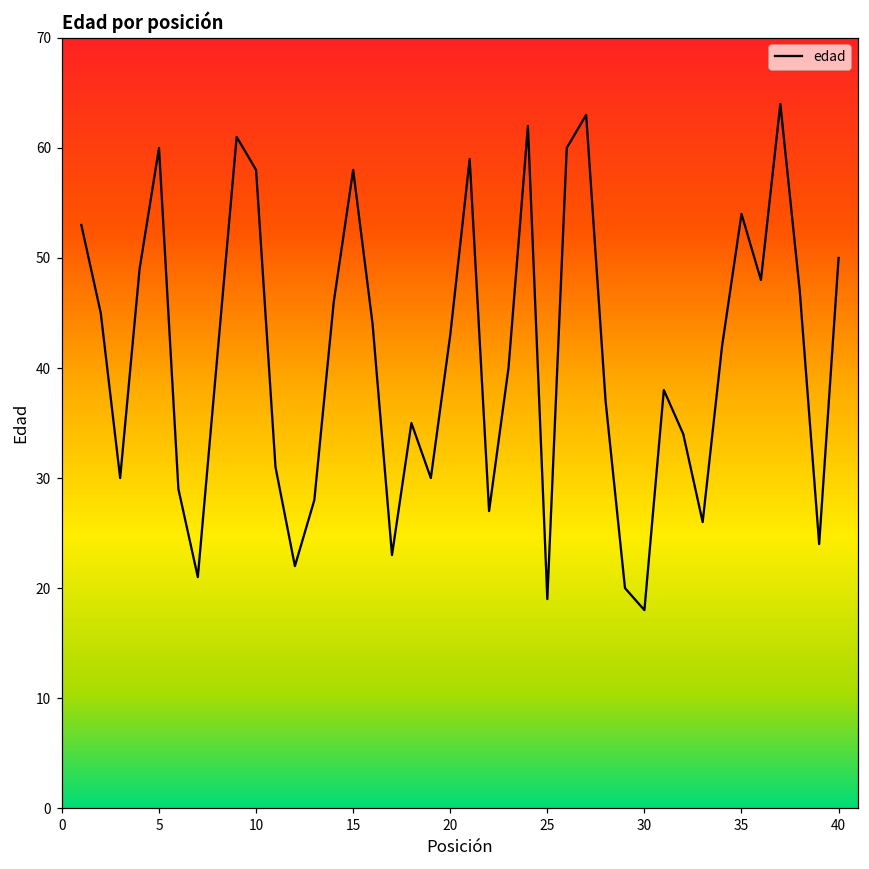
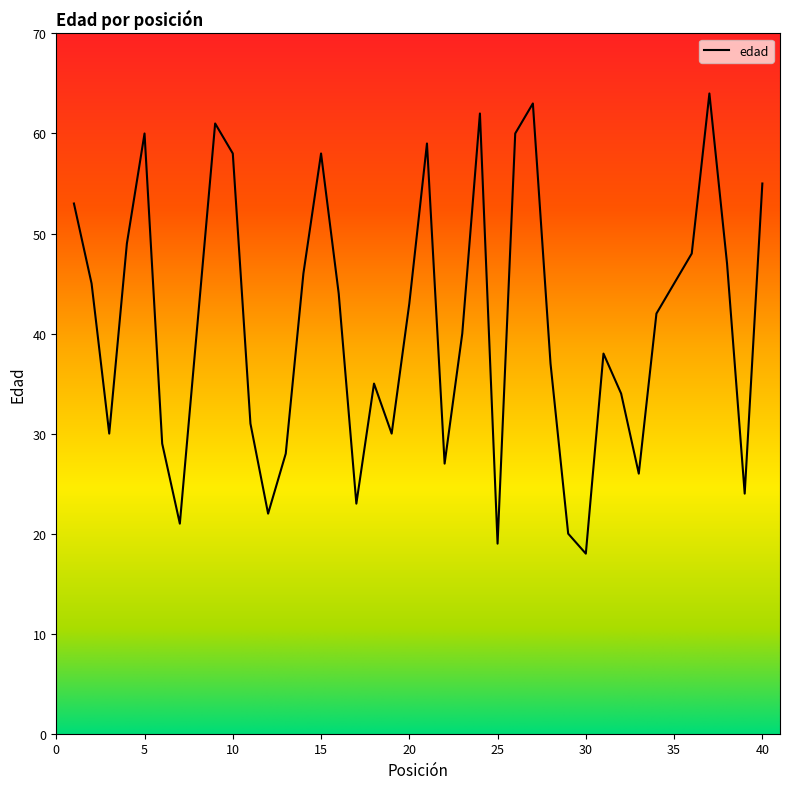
  {
    "5": 60,
    "10": 58,
    "15": 58,
    "20": 43,
    "25": 19,
    "30": 18,
-   "35": 54,
-   "40": 50
+   "35": 45,
+   "40": 55
  }
